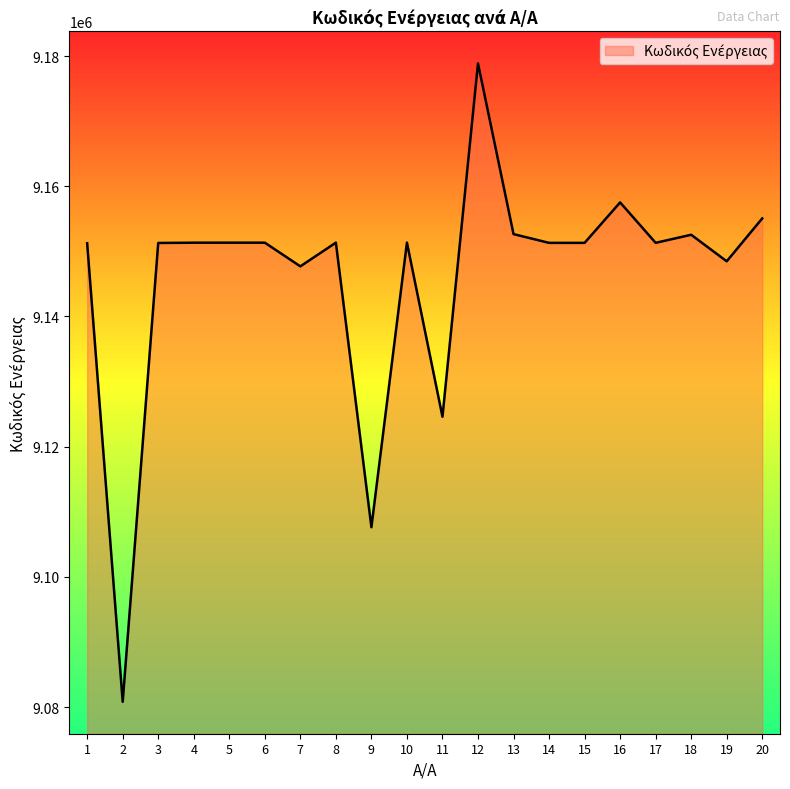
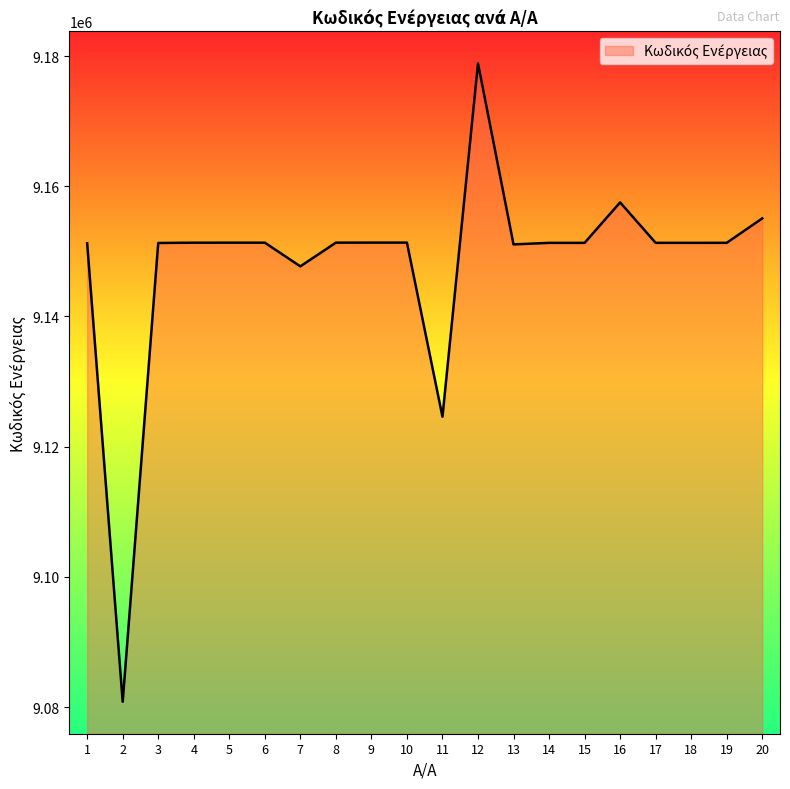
  {
    "1": 9151000,
    "2": 9081000,
    "3": 9151000,
    "4": 9151000,
    "5": 9151000,
    "6": 9151000,
    "7": 9148000,
    "8": 9151000,
-   "9": 9108000,
+   "9": 9151000,
    "10": 9151000,
    "11": 9125000,
    "12": 9179000,
-   "13": 9153000,
+   "13": 9151000,
    "14": 9151000,
    "15": 9151000,
    "16": 9158000,
    "17": 9151000,
-   "18": 9153000,
-   "19": 9148000,
+   "18": 9151000,
+   "19": 9151000,
    "20": 9155000
  }
